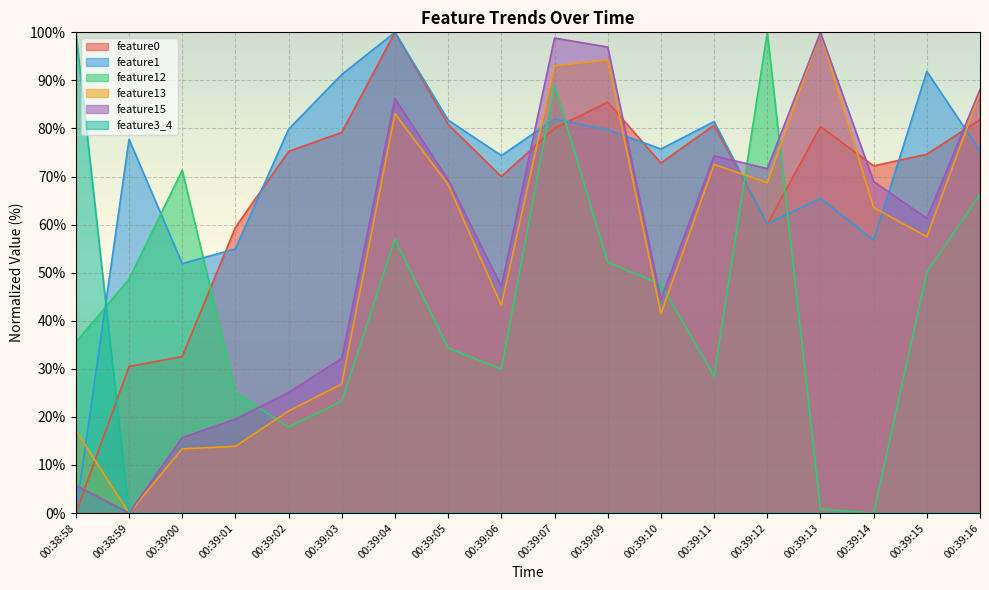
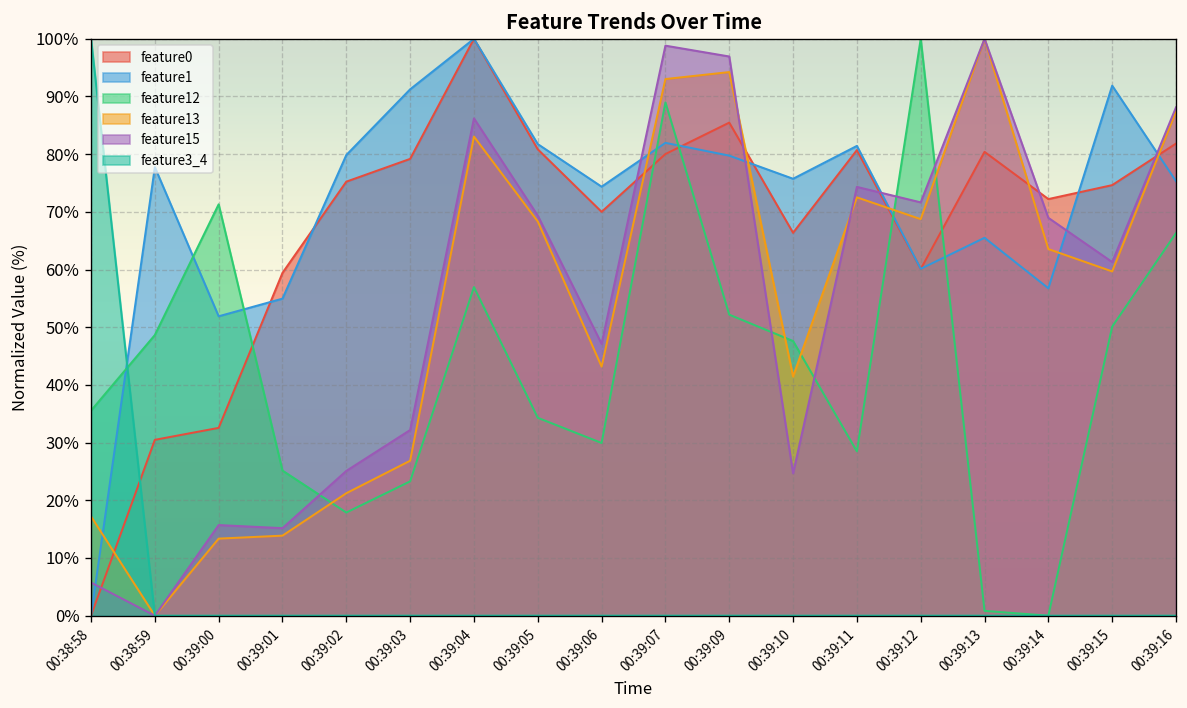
  {
    "feature0": {
      "00:38:59": "30%",
      "00:39:00": "33%",
      "00:39:01": "59%",
      "00:39:02": "75%",
      "00:39:03": "79%",
      "00:39:05": "81%",
      "00:39:06": "70%",
      "00:39:07": "80%",
      "00:39:09": "85%",
-     "00:39:10": "73%",
+     "00:39:10": "66%",
      "00:39:11": "81%",
      "00:39:13": "80%",
      "00:39:14": "72%",
      "00:39:15": "75%",
      "00:39:16": "82%"
    },
    "feature1": {
      "00:38:59": "78%",
      "00:39:00": "52%",
      "00:39:01": "55%",
      "00:39:02": "80%",
      "00:39:03": "91%",
      "00:39:05": "82%",
      "00:39:06": "74%",
      "00:39:07": "82%",
      "00:39:09": "80%",
      "00:39:10": "76%",
      "00:39:11": "81%",
      "00:39:13": "66%",
      "00:39:14": "57%",
      "00:39:15": "92%",
      "00:39:16": "75%"
    },
    "feature13": {
      "00:38:58": "17%",
      "00:39:00": "13%",
      "00:39:01": "14%",
      "00:39:02": "21%",
      "00:39:03": "27%",
      "00:39:04": "83%",
      "00:39:05": "68%",
      "00:39:06": "43%",
      "00:39:07": "93%",
      "00:39:09": "94%",
      "00:39:10": "41%",
      "00:39:11": "73%",
      "00:39:12": "69%",
      "00:39:14": "64%",
-     "00:39:15": "57%",
+     "00:39:15": "60%",
      "00:39:16": "87%"
    },
    "feature15": {
      "00:38:58": "6%",
      "00:39:00": "16%",
-     "00:39:01": "20%",
+     "00:39:01": "15%",
      "00:39:02": "25%",
      "00:39:03": "32%",
      "00:39:04": "86%",
      "00:39:05": "69%",
      "00:39:06": "47%",
      "00:39:07": "99%",
      "00:39:09": "97%",
-     "00:39:10": "44%",
+     "00:39:10": "25%",
      "00:39:11": "74%",
      "00:39:12": "72%",
      "00:39:14": "69%",
      "00:39:15": "61%",
      "00:39:16": "88%"
    }
  }
